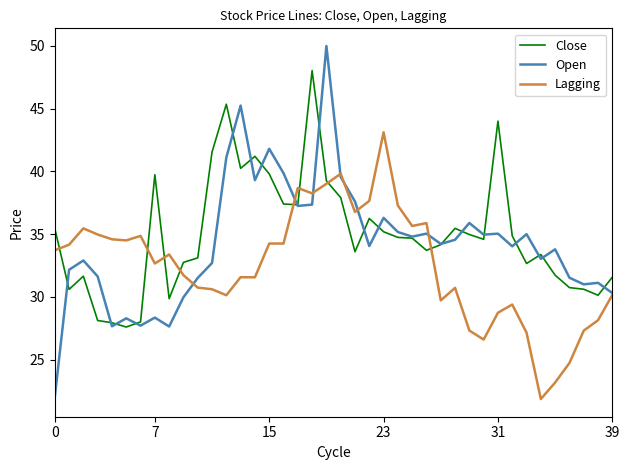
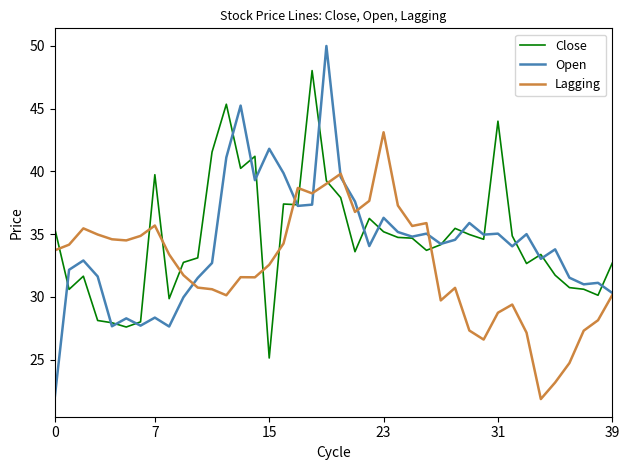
  {
    "Close": {
      "0": 35.4,
      "7": 39.7,
-     "15": 39.8,
+     "15": 25.1,
      "23": 35.2,
      "31": 44.0,
-     "39": 31.6
+     "39": 32.7
    },
    "Open": {
      "0": 22.0,
      "7": 28.4,
      "15": 41.8,
      "23": 36.3,
      "31": 35.0
    },
    "Lagging": {
      "0": 33.7,
-     "7": 32.7,
-     "15": 34.3,
+     "7": 35.7,
+     "15": 32.6,
      "23": 43.1,
      "31": 28.7
    }
  }
